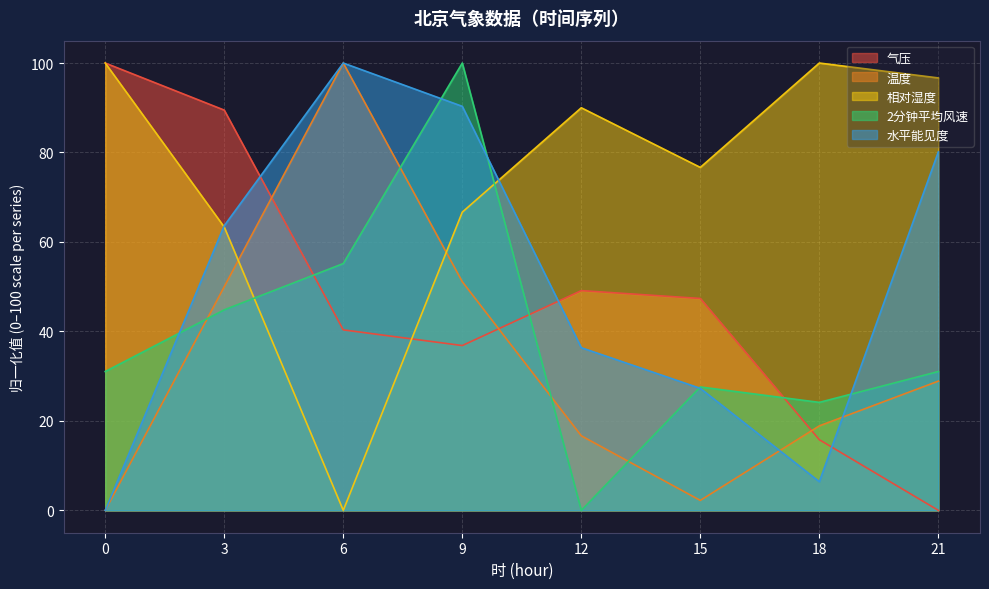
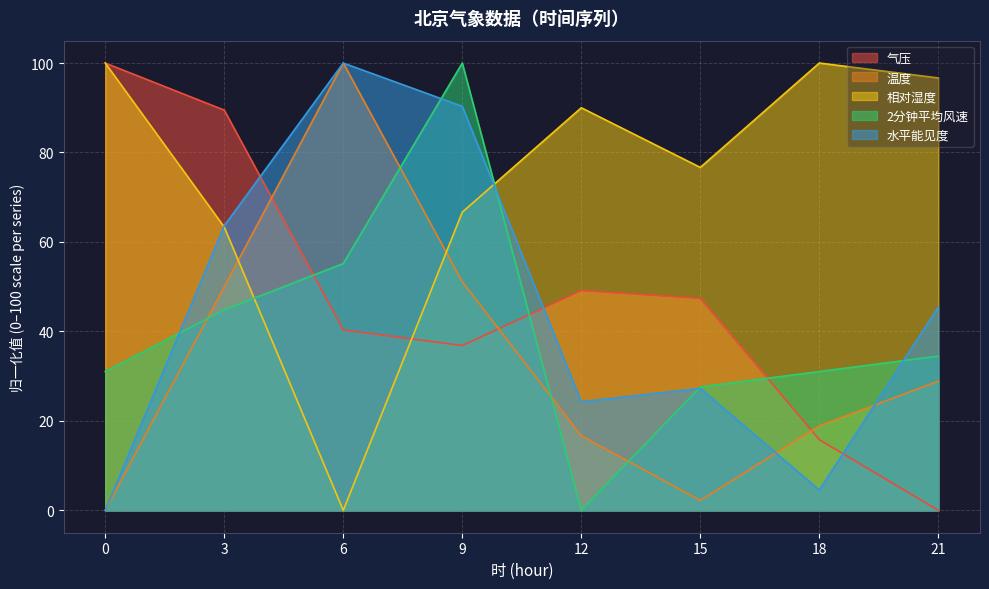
  {
    "相对湿度": {
      "6": 0,
      "9": 67,
      "12": 90,
      "15": 77,
      "18": 100
    },
    "2分钟平均风速": {
      "0": 31,
      "3": 45,
      "6": 55,
      "9": 100,
      "12": 0,
-     "18": 24,
-     "21": 31
+     "18": 31,
+     "21": 34
    },
    "水平能见度": {
      "9": 90,
-     "12": 36,
-     "18": 6,
-     "21": 80
+     "12": 24,
+     "18": 5,
+     "21": 45
    }
  }
